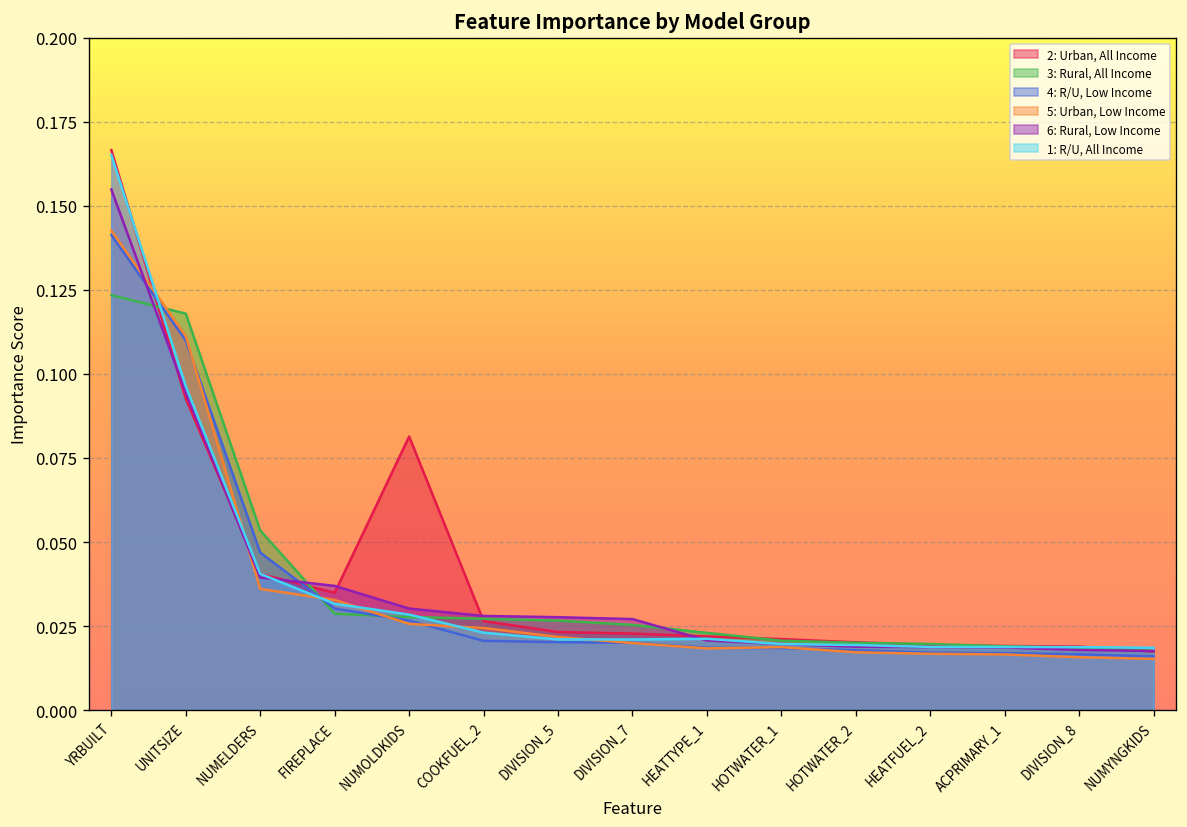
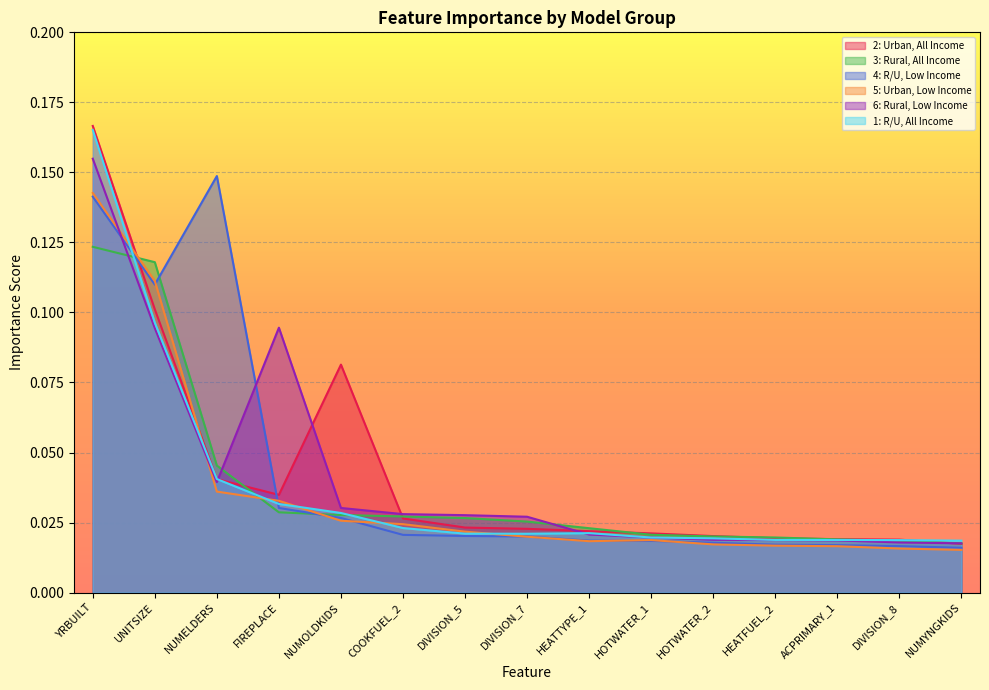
  {
    "2: Urban, All Income": {
      "YRBUILT": 0.167,
-     "UNITSIZE": 0.093,
+     "UNITSIZE": 0.101,
      "FIREPLACE": 0.035,
      "NUMOLDKIDS": 0.081,
      "DIVISION_5": 0.023,
      "DIVISION_7": 0.023
    },
    "3: Rural, All Income": {
      "YRBUILT": 0.123,
      "UNITSIZE": 0.118,
-     "NUMELDERS": 0.053,
+     "NUMELDERS": 0.045,
      "FIREPLACE": 0.029,
      "DIVISION_5": 0.027,
      "DIVISION_7": 0.025,
      "HEATTYPE_1": 0.023
    },
    "4: R/U, Low Income": {
      "YRBUILT": 0.141,
      "UNITSIZE": 0.110,
-     "NUMELDERS": 0.047,
+     "NUMELDERS": 0.149,
      "FIREPLACE": 0.030,
      "NUMOLDKIDS": 0.027,
      "COOKFUEL_2": 0.021
    },
    "5: Urban, Low Income": {
      "YRBUILT": 0.143,
      "UNITSIZE": 0.111,
      "NUMELDERS": 0.036,
      "FIREPLACE": 0.033,
      "NUMOLDKIDS": 0.026,
      "COOKFUEL_2": 0.024
    },
    "6: Rural, Low Income": {
      "YRBUILT": 0.155,
      "UNITSIZE": 0.094,
      "NUMELDERS": 0.039,
-     "FIREPLACE": 0.037,
+     "FIREPLACE": 0.095,
      "NUMOLDKIDS": 0.030,
      "DIVISION_5": 0.028,
      "DIVISION_7": 0.027
    },
    "1: R/U, All Income": {
      "YRBUILT": 0.165,
      "UNITSIZE": 0.096,
      "FIREPLACE": 0.032,
      "COOKFUEL_2": 0.023,
      "DIVISION_7": 0.021,
      "NUMYNGKIDS": 0.019
    }
  }
